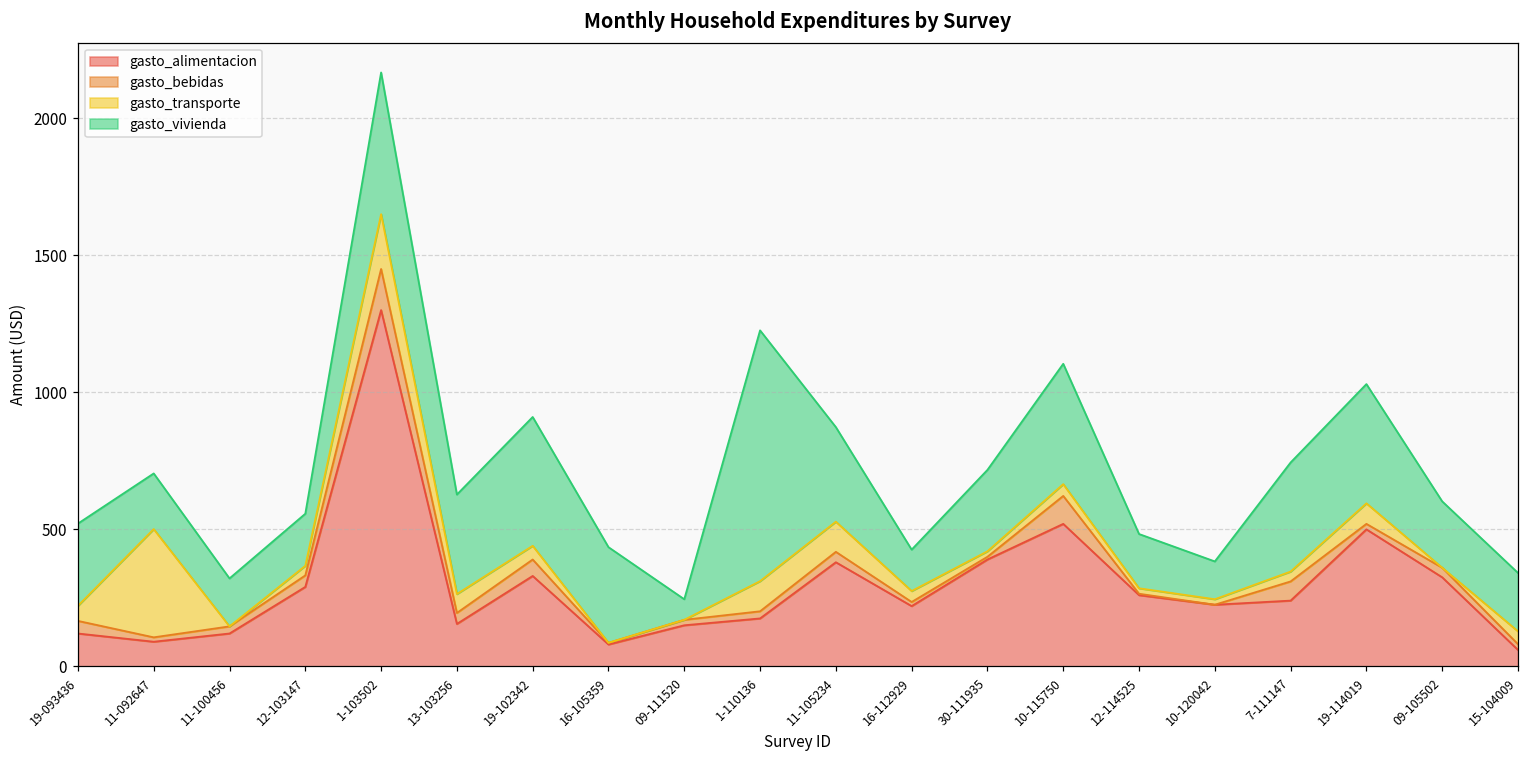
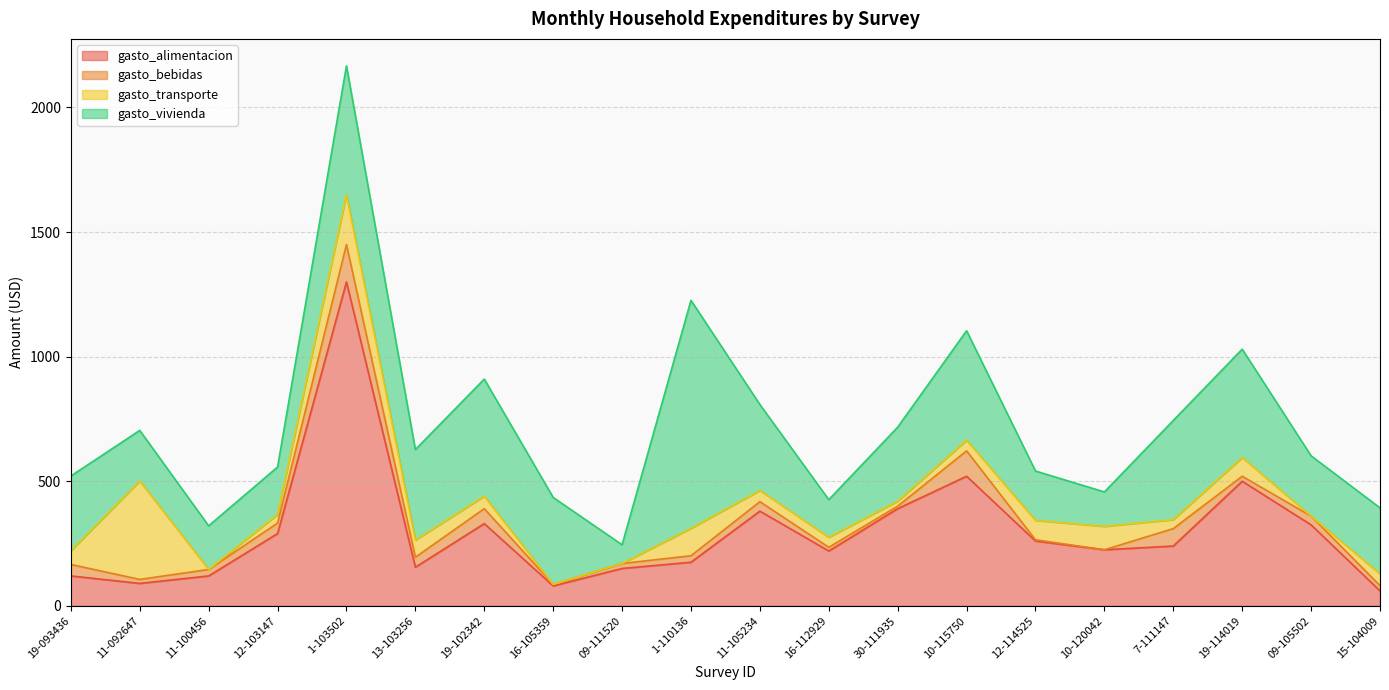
  {
    "gasto_transporte": {
      "19-093436": 60,
      "11-092647": 400,
      "12-103147": 40,
      "1-103502": 200,
      "13-103256": 70,
      "19-102342": 50,
      "1-110136": 110,
-     "11-105234": 110,
+     "11-105234": 50,
      "16-112929": 40,
      "30-111935": 20,
      "10-115750": 40,
-     "12-114525": 20,
-     "10-120042": 20,
+     "12-114525": 80,
+     "10-120042": 90,
      "7-111147": 40,
      "19-114019": 80,
      "15-104009": 50
    },
    "gasto_vivienda": {
      "19-093436": 300,
      "11-092647": 200,
      "11-100456": 180,
      "12-103147": 190,
      "1-103502": 520,
      "13-103256": 360,
      "19-102342": 470,
      "16-105359": 350,
      "09-111520": 80,
      "1-110136": 920,
      "11-105234": 350,
      "16-112929": 150,
      "30-111935": 300,
      "10-115750": 440,
      "12-114525": 200,
      "10-120042": 140,
      "7-111147": 400,
      "19-114019": 440,
      "09-105502": 240,
-     "15-104009": 210
+     "15-104009": 270
    }
  }
